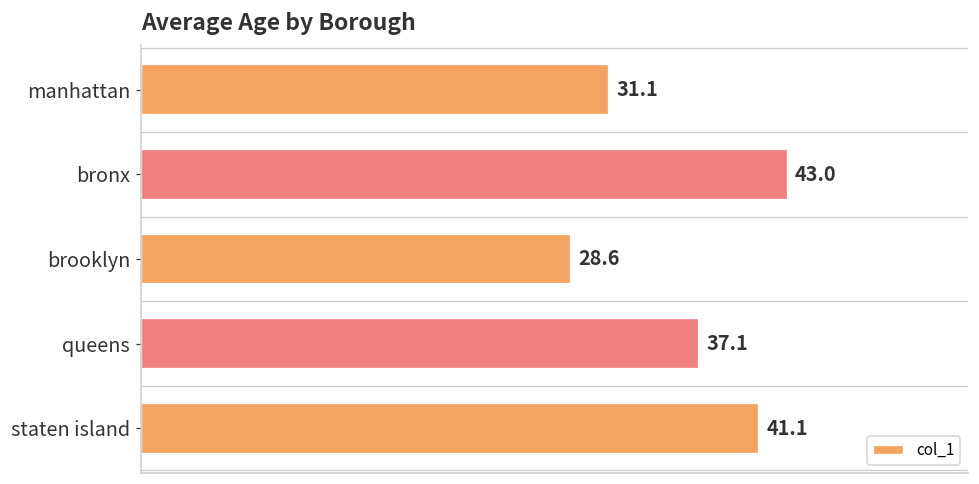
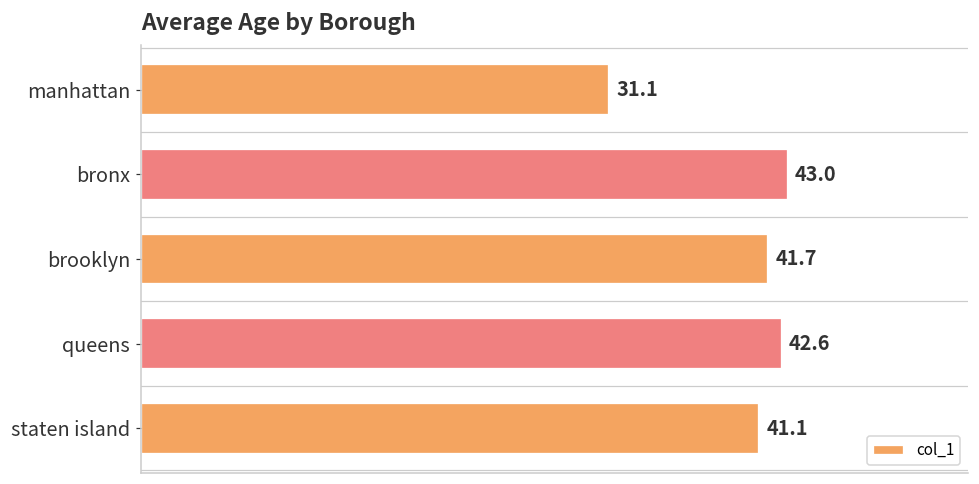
  {
    "manhattan": 31.1,
    "bronx": 43.0,
-   "brooklyn": 28.6,
-   "queens": 37.1,
+   "brooklyn": 41.7,
+   "queens": 42.6,
    "staten island": 41.1
  }
